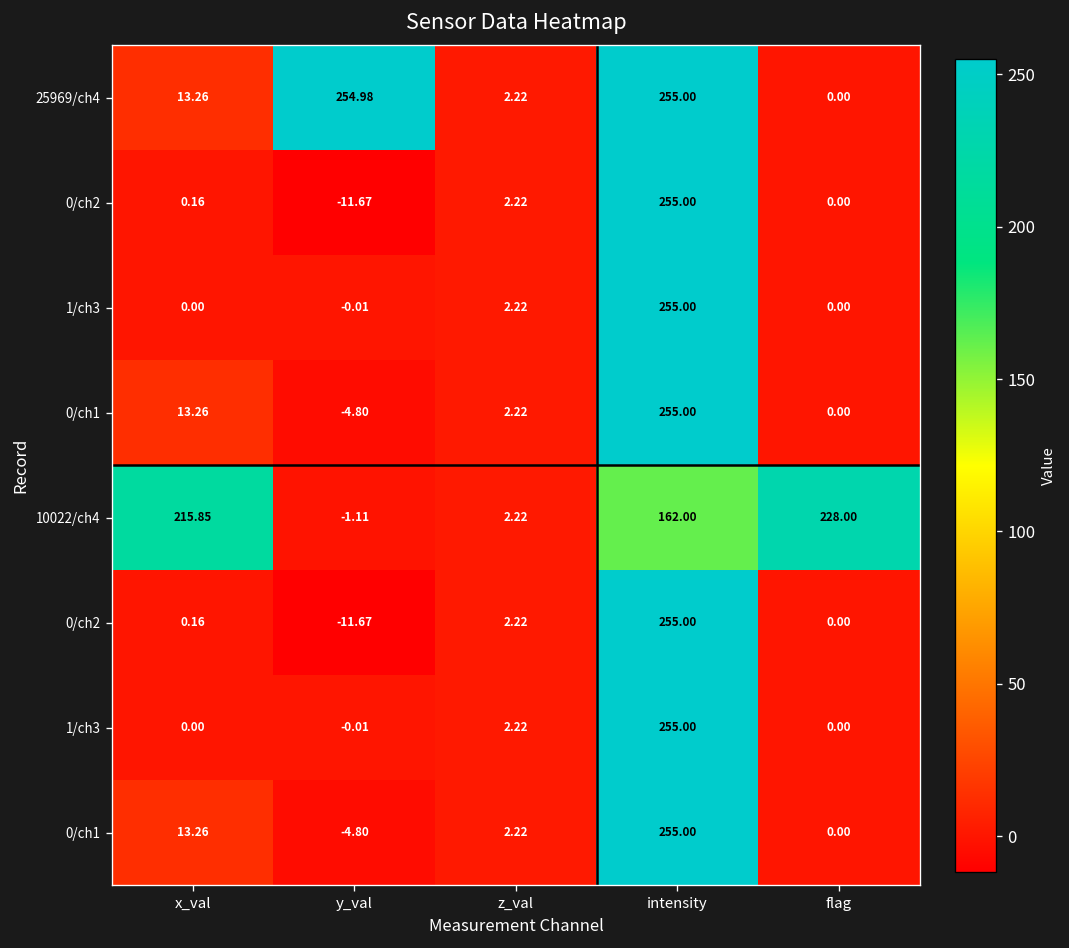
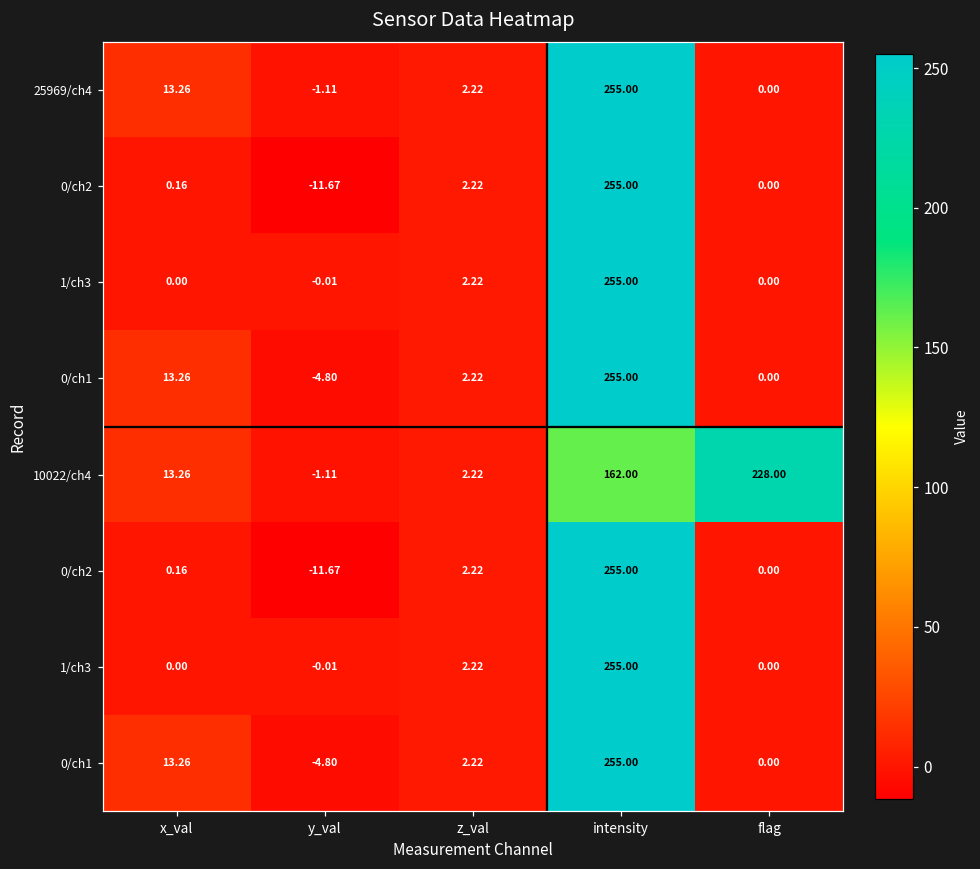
  {
    "25969/ch4": {
      "x_val": 13.26,
-     "y_val": 254.98,
+     "y_val": -1.11,
      "z_val": 2.22,
      "intensity": 255.00,
      "flag": 0.00
    },
    "10022/ch4": {
-     "x_val": 215.85,
+     "x_val": 13.26,
      "y_val": -1.11,
      "z_val": 2.22,
      "intensity": 162.00,
      "flag": 228.00
    }
  }
